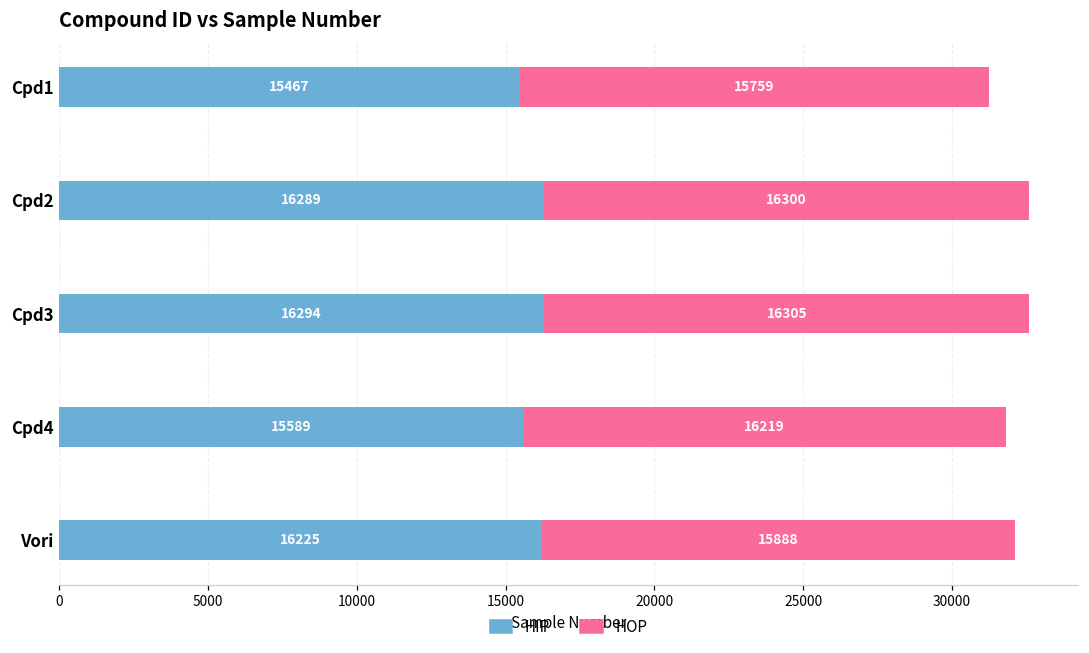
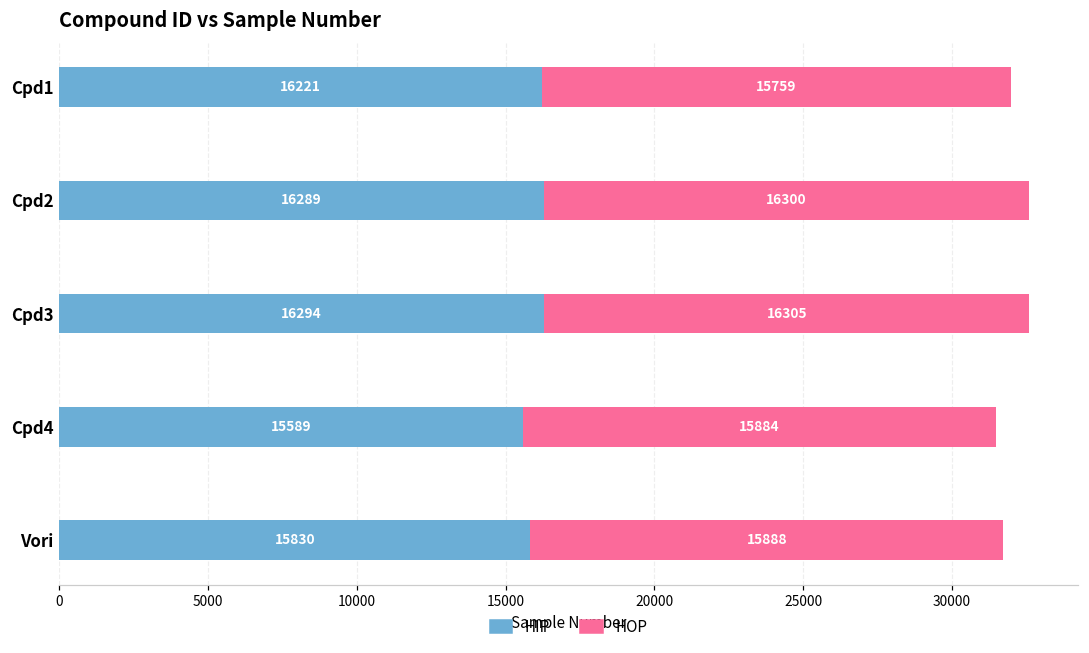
  {
    "HIP": {
-     "Cpd1": 15467,
+     "Cpd1": 16221,
      "Cpd2": 16289,
      "Cpd3": 16294,
      "Cpd4": 15589,
-     "Vori": 16225
+     "Vori": 15830
    },
    "HOP": {
      "Cpd1": 15759,
      "Cpd2": 16300,
      "Cpd3": 16305,
-     "Cpd4": 16219,
+     "Cpd4": 15884,
      "Vori": 15888
    }
  }
